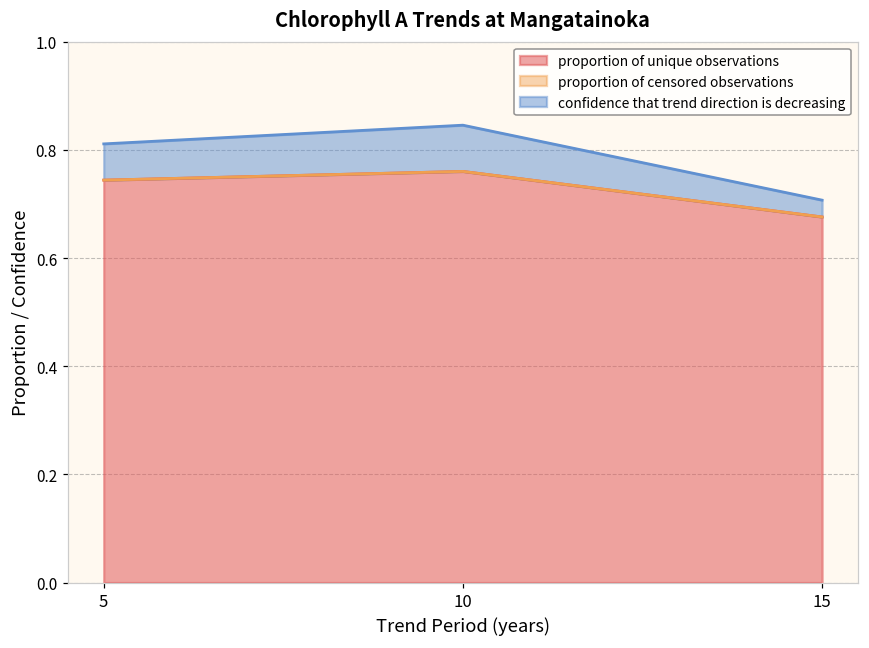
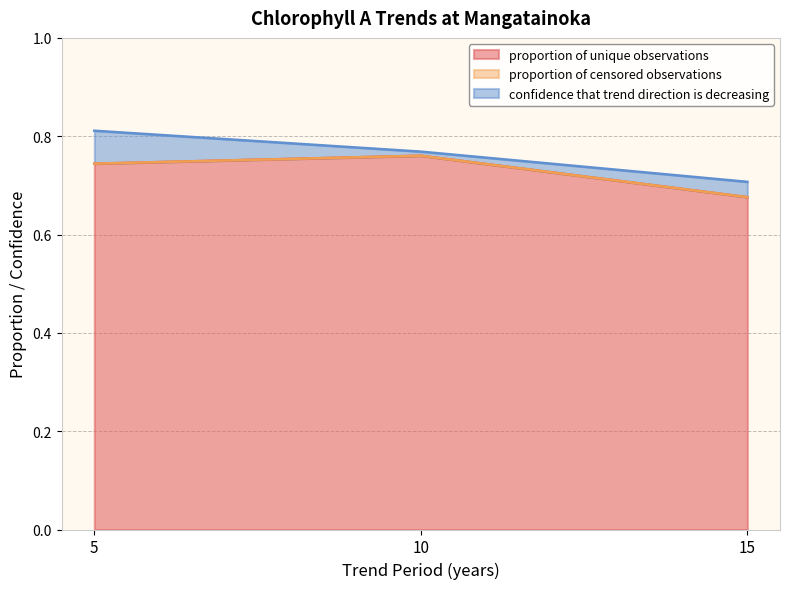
  {
    "proportion of censored observations": {
      "5": 0.74,
      "10": 0.76,
      "15": 0.68
    },
    "confidence that trend direction is decreasing": {
      "5": 0.07,
-     "10": 0.09,
+     "10": 0.01,
      "15": 0.03
    }
  }
